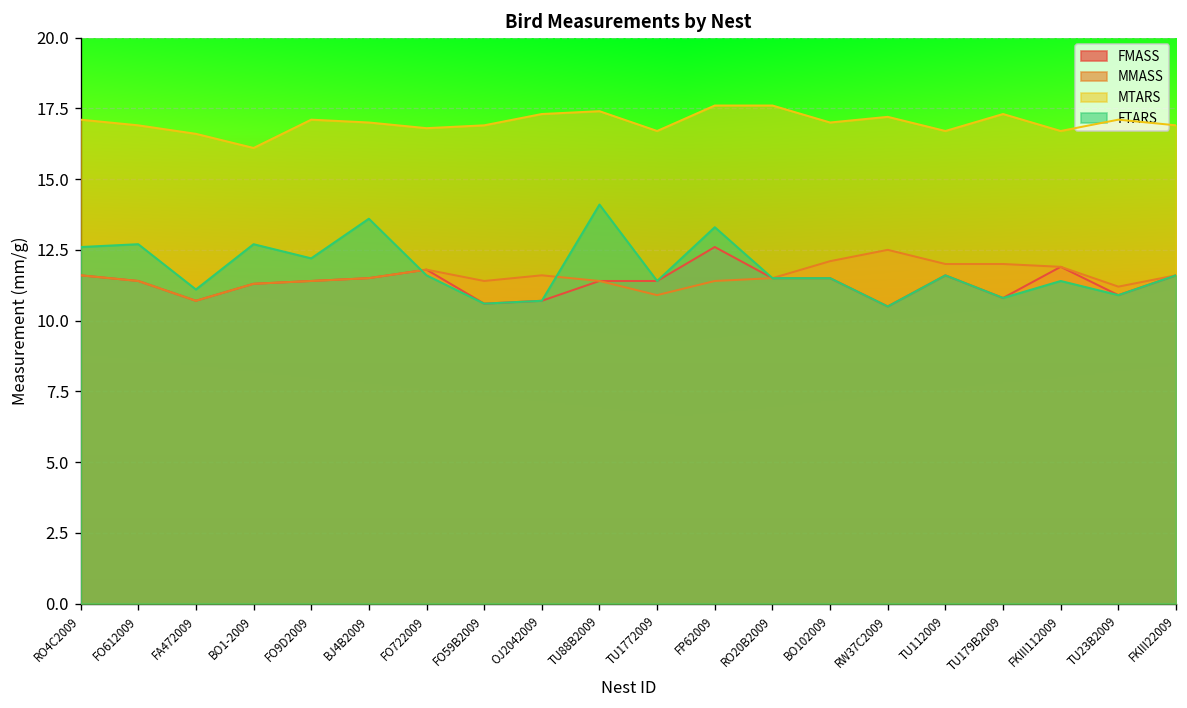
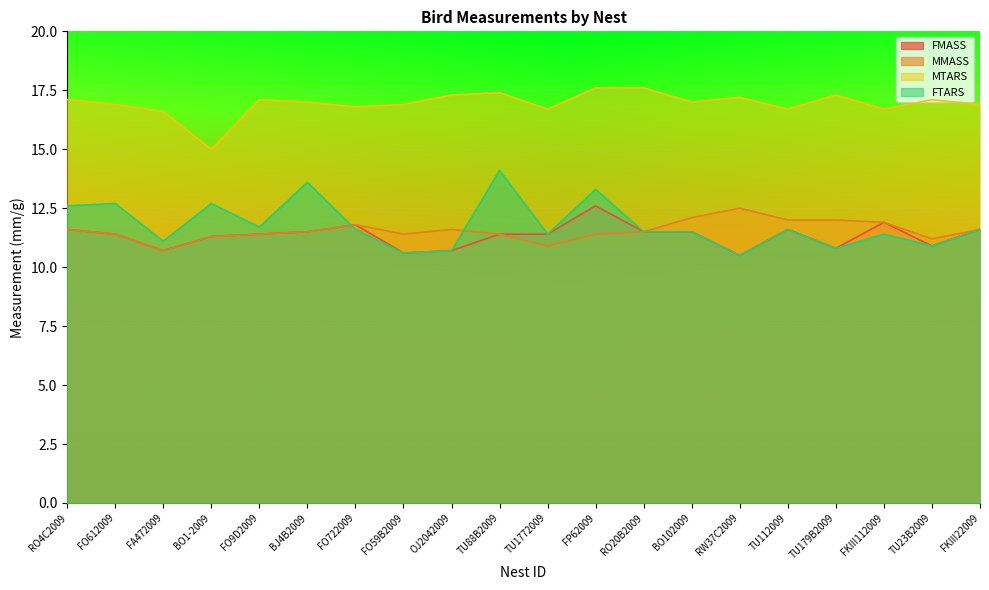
  {
    "MTARS": {
      "RO4C2009": 17.1,
      "FO612009": 16.9,
      "FA472009": 16.6,
-     "BO1-2009": 16.1,
+     "BO1-2009": 15.0,
      "FO9D2009": 17.1,
      "BJ4B2009": 17.0,
      "FO722009": 16.8,
      "FO59B2009": 16.9,
      "OJ2042009": 17.3,
      "TU88B2009": 17.4,
      "TU1772009": 16.7,
      "FP62009": 17.6,
      "RO20B2009": 17.6,
      "BO102009": 17.0,
      "RW37C2009": 17.2,
      "TU112009": 16.7,
      "TU179B2009": 17.3,
      "FKIII112009": 16.7,
      "FKIII22009": 16.9
    },
    "FTARS": {
      "RO4C2009": 12.6,
      "FO612009": 12.7,
      "FA472009": 11.1,
      "BO1-2009": 12.7,
-     "FO9D2009": 12.2,
+     "FO9D2009": 11.7,
      "BJ4B2009": 13.6,
      "FO722009": 11.6,
      "TU88B2009": 14.1,
      "FP62009": 13.3,
      "FKIII112009": 11.4
    }
  }
